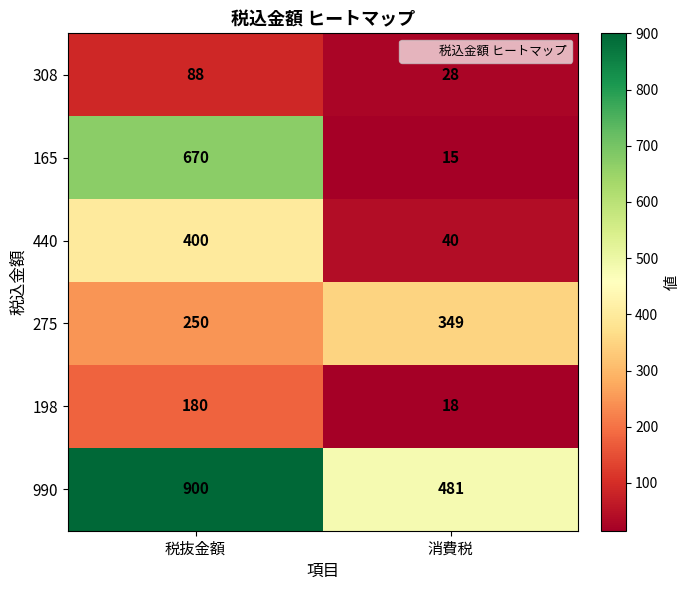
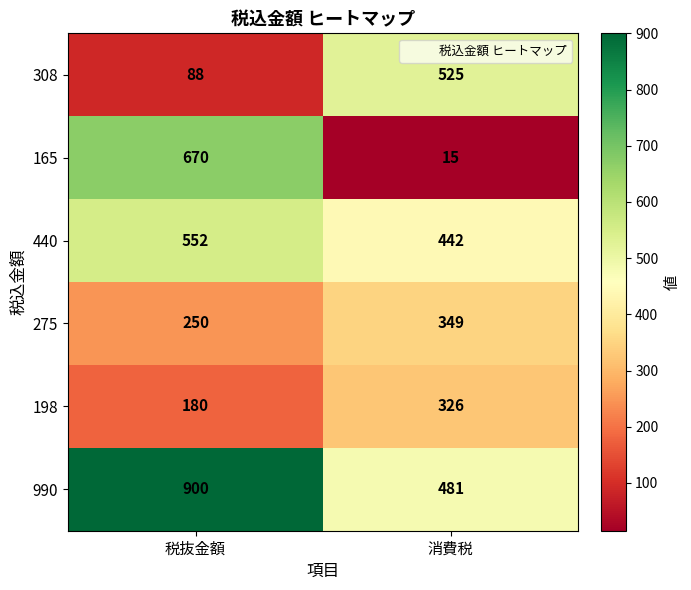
  {
    "308": {
      "税抜金額": 88,
-     "消費税": 28
+     "消費税": 525
    },
    "165": {
      "税抜金額": 670,
      "消費税": 15
    },
    "440": {
-     "税抜金額": 400,
-     "消費税": 40
+     "税抜金額": 552,
+     "消費税": 442
    },
    "275": {
      "税抜金額": 250,
      "消費税": 349
    },
    "198": {
      "税抜金額": 180,
-     "消費税": 18
+     "消費税": 326
    },
    "990": {
      "税抜金額": 900,
      "消費税": 481
    }
  }
